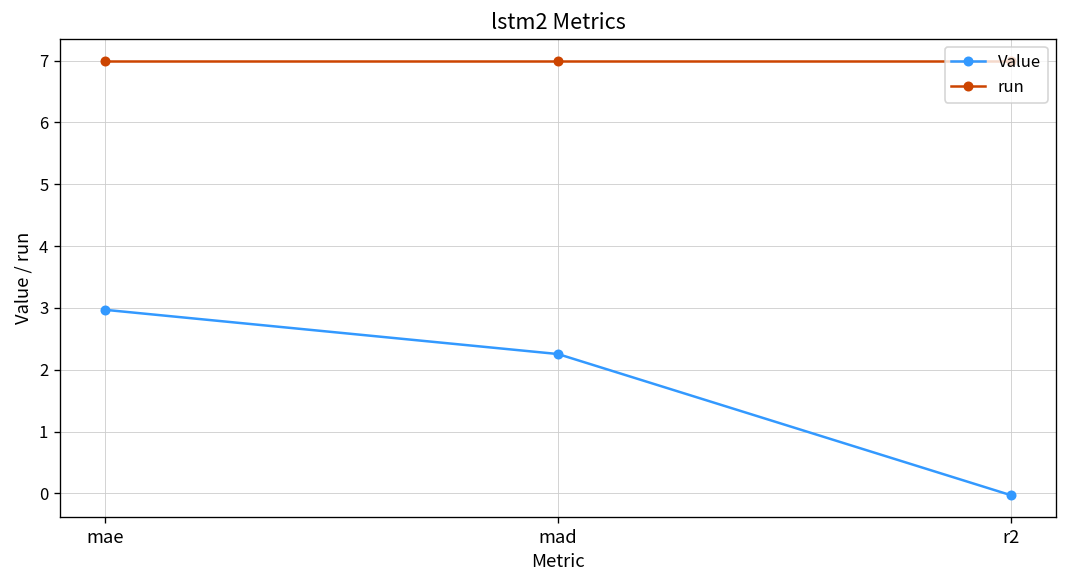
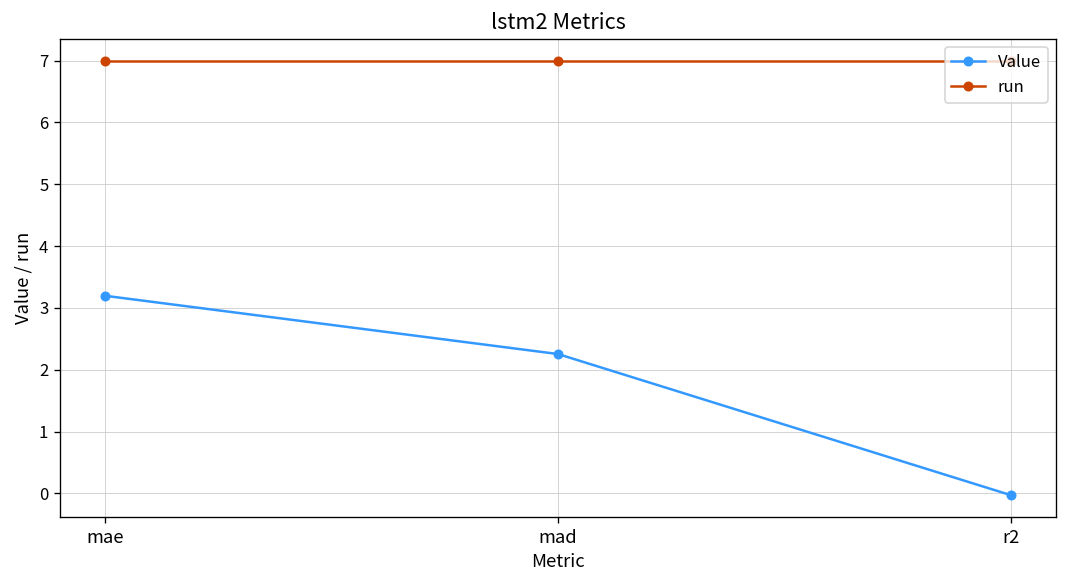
  {
    "Value": {
-     "mae": 3.0,
+     "mae": 3.2,
      "mad": 2.3,
      "r2": 0.0
    },
    "run": {
      "mae": 7.0,
      "mad": 7.0
    }
  }
